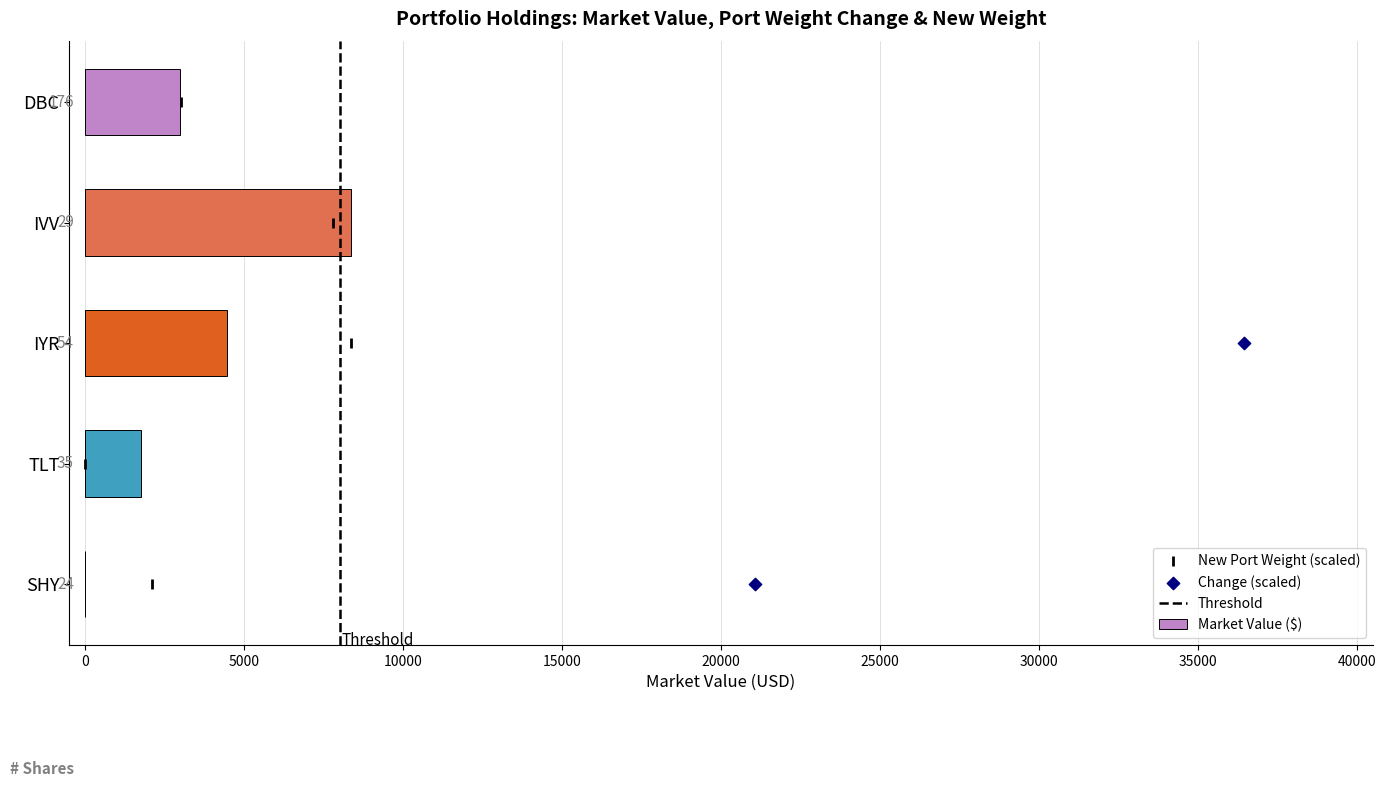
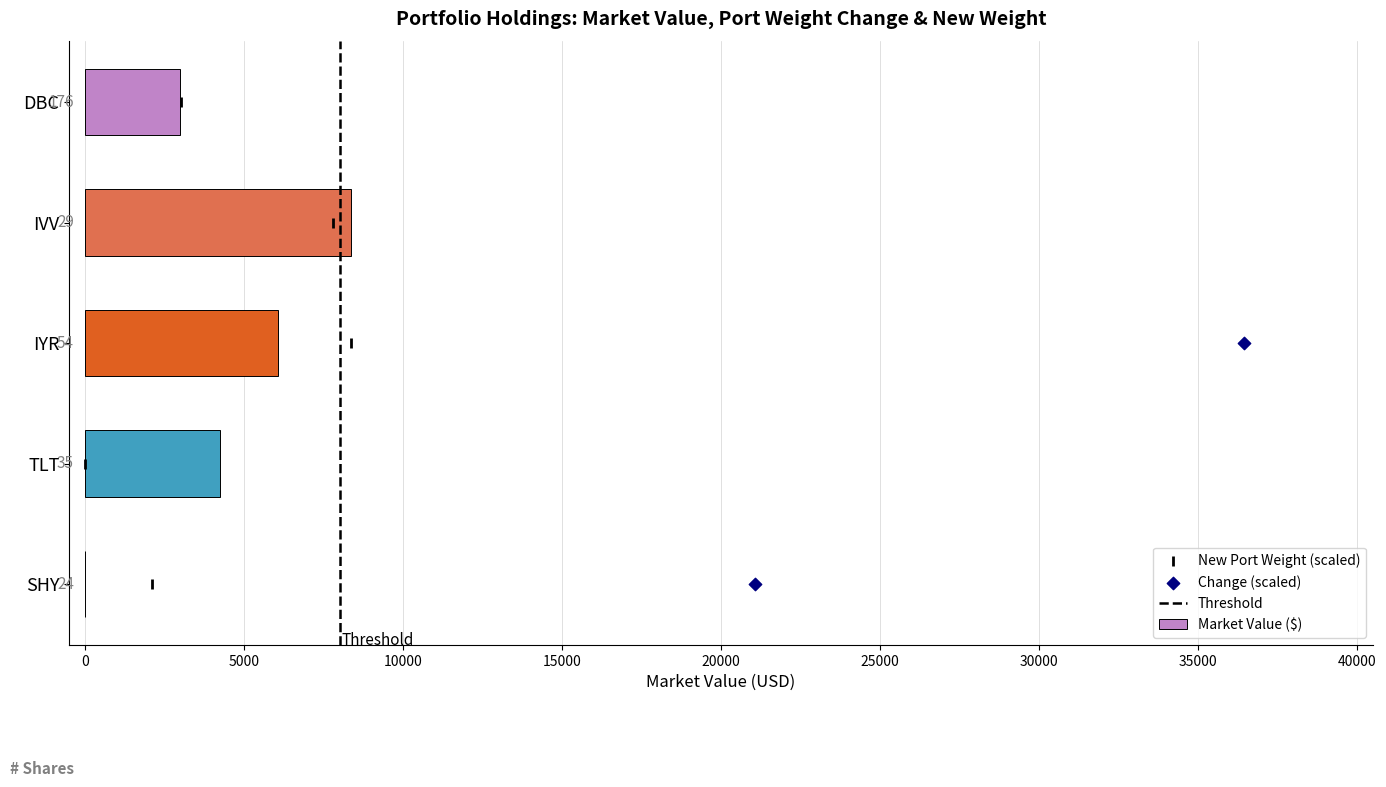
  {
    "Market Value ($)": {
      "DBC": 3000,
      "IVV": 8400,
-     "IYR": 4500,
-     "TLT": 1700
+     "IYR": 6000,
+     "TLT": 4200
    }
  }
